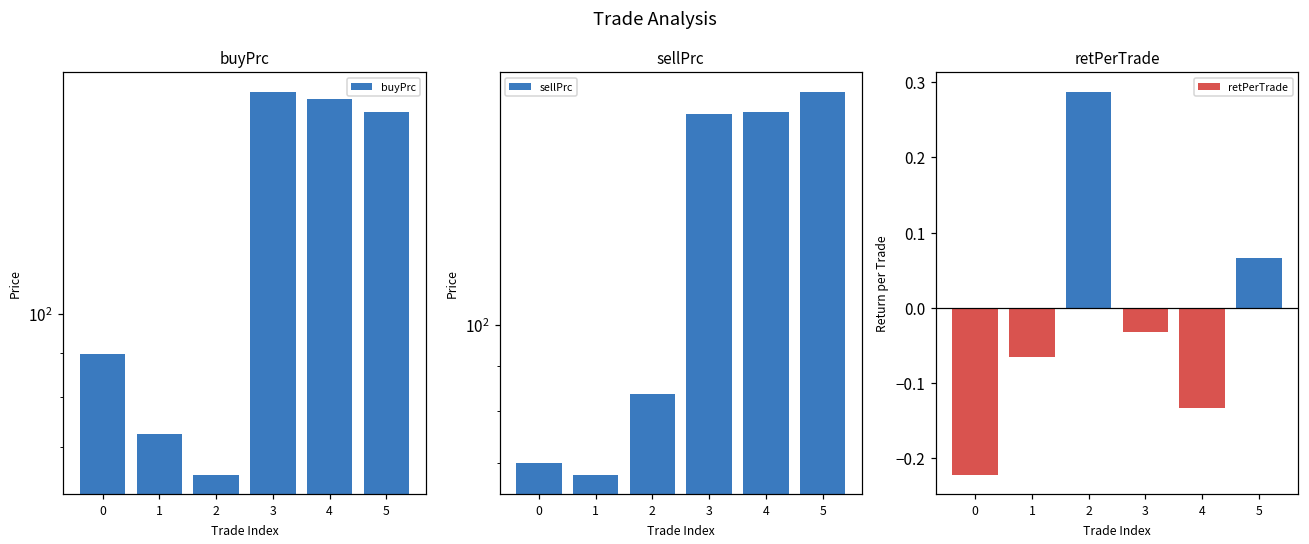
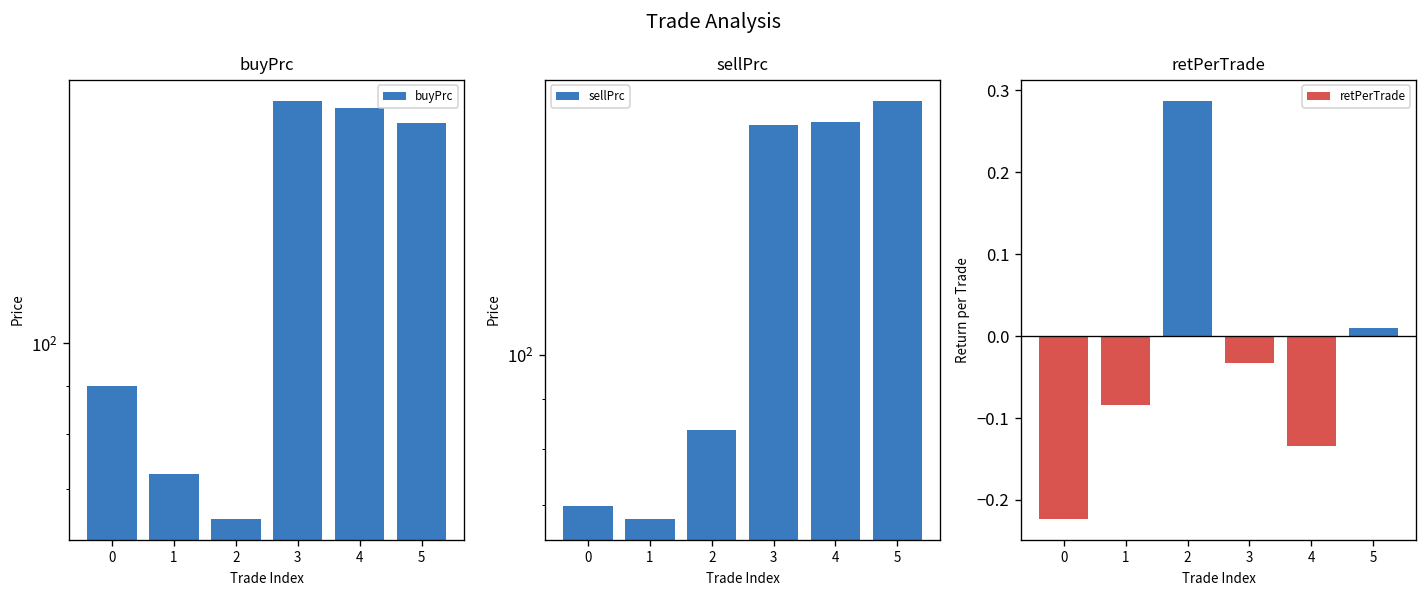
  {
    "retPerTrade": {
      "0": -0.22,
-     "1": -0.07,
+     "1": -0.08,
      "2": 0.29,
      "3": -0.03,
      "4": -0.13,
-     "5": 0.07
+     "5": 0.01
    }
  }
